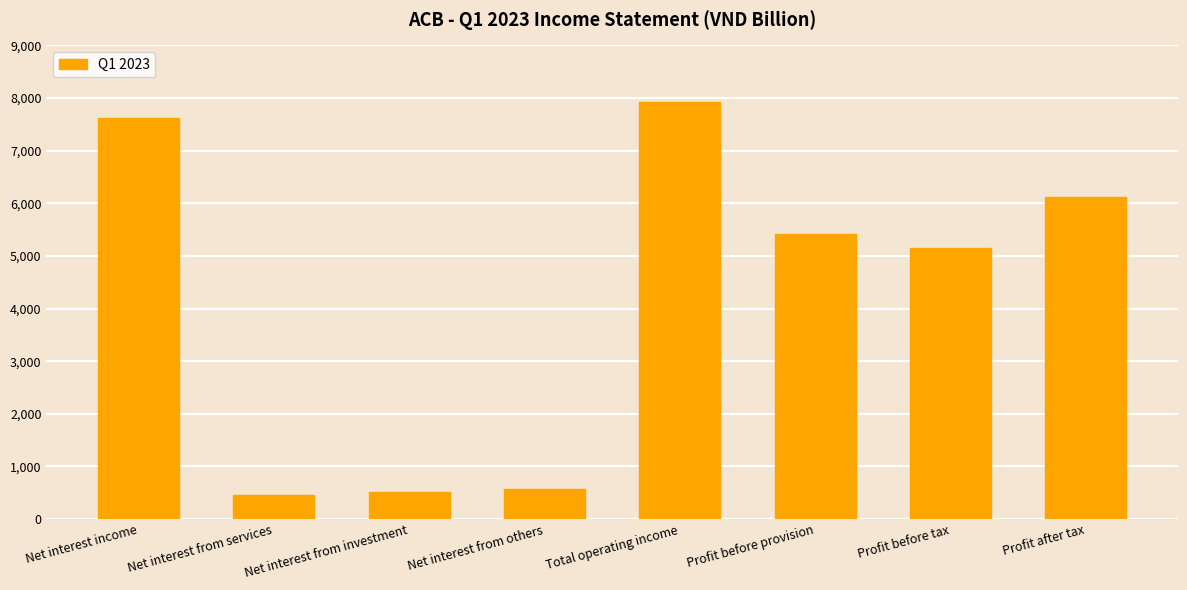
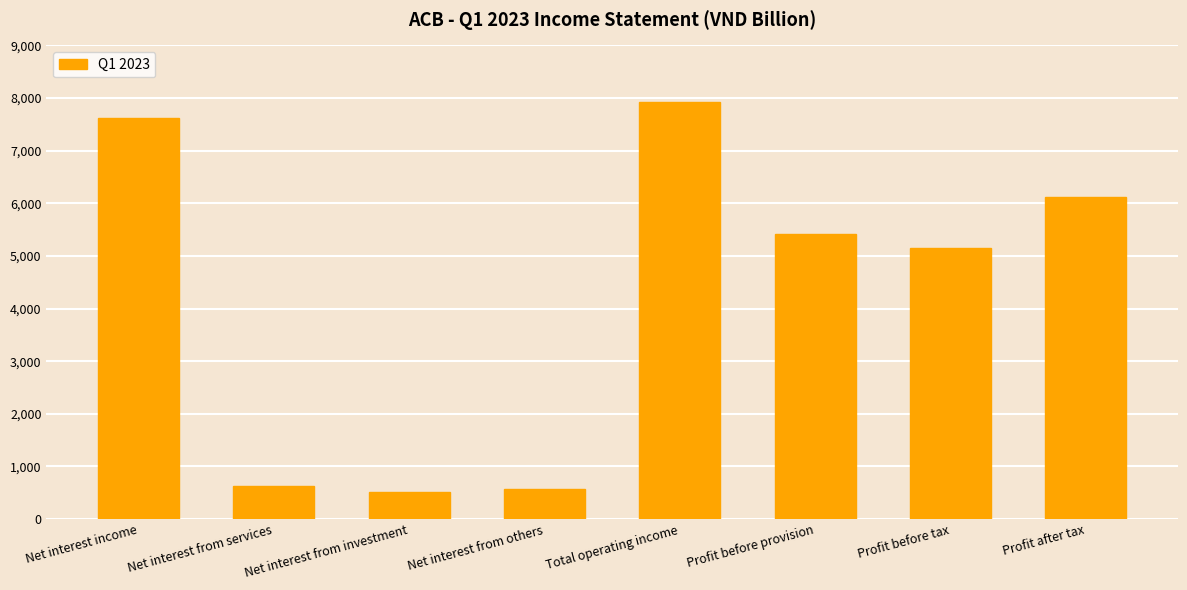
  {
    "Net interest income": "7,600",
-   "Net interest from services": "500",
+   "Net interest from services": "600",
    "Net interest from investment": "500",
    "Net interest from others": "600",
    "Total operating income": "7,900",
    "Profit before provision": "5,400",
    "Profit before tax": "5,200",
    "Profit after tax": "6,100"
  }
